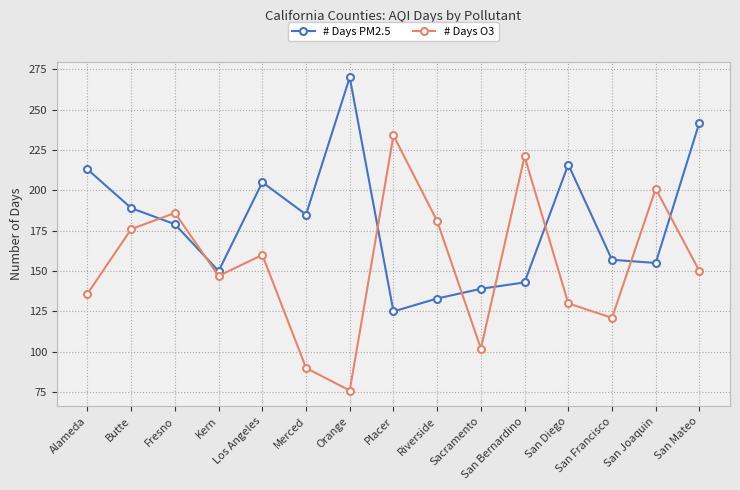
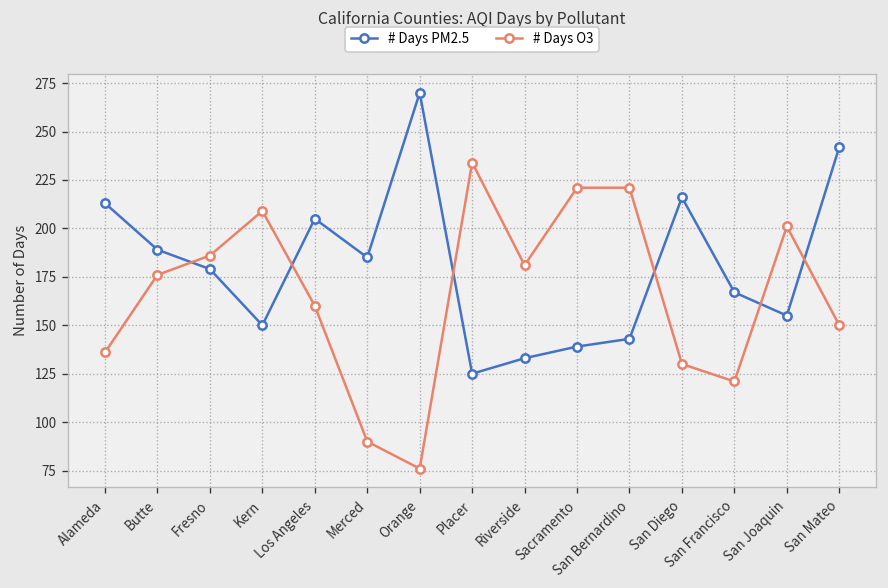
  {
    "# Days PM2.5": {
      "Alameda": 213,
      "Butte": 189,
      "Fresno": 179,
      "Kern": 150,
      "Los Angeles": 205,
      "Merced": 185,
      "Orange": 270,
      "Placer": 125,
      "Riverside": 133,
      "Sacramento": 139,
      "San Bernardino": 143,
      "San Diego": 216,
-     "San Francisco": 157,
+     "San Francisco": 167,
      "San Joaquin": 155,
      "San Mateo": 242
    },
    "# Days O3": {
      "Alameda": 136,
      "Butte": 176,
      "Fresno": 186,
-     "Kern": 147,
+     "Kern": 209,
      "Los Angeles": 160,
      "Merced": 90,
      "Orange": 76,
      "Placer": 234,
      "Riverside": 181,
-     "Sacramento": 102,
+     "Sacramento": 221,
      "San Bernardino": 221,
      "San Diego": 130,
      "San Francisco": 121,
      "San Joaquin": 201,
      "San Mateo": 150
    }
  }
